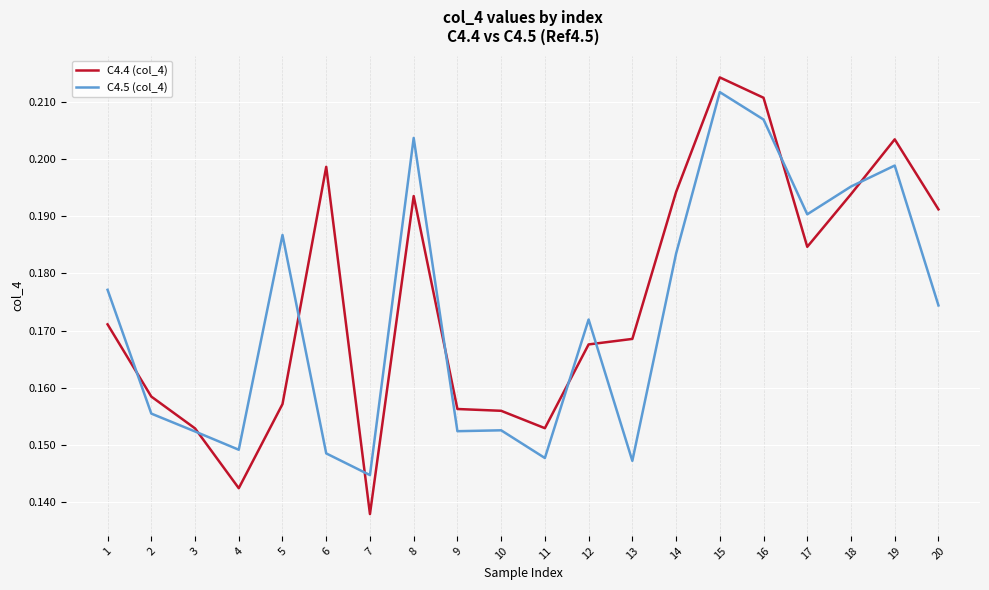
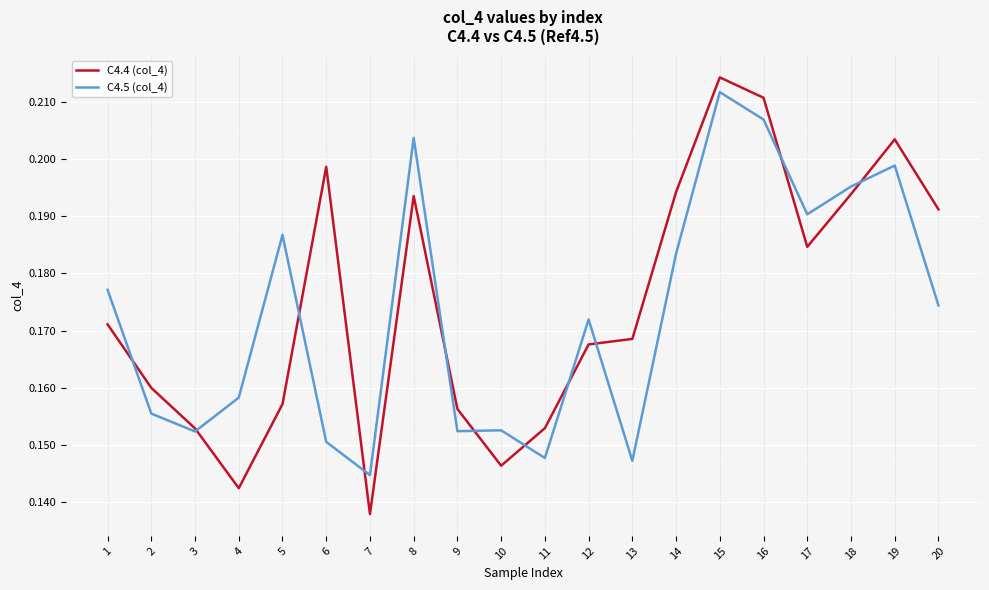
  {
    "C4.4 (col_4)": {
      "1": 0.171,
-     "2": 0.158,
+     "2": 0.160,
      "3": 0.153,
      "4": 0.142,
      "5": 0.157,
      "6": 0.199,
      "7": 0.138,
      "8": 0.194,
      "9": 0.156,
-     "10": 0.156,
+     "10": 0.146,
      "11": 0.153,
      "12": 0.168,
      "13": 0.169,
      "14": 0.194,
      "15": 0.214,
      "16": 0.211,
      "17": 0.185,
      "18": 0.194,
      "19": 0.203,
      "20": 0.191
    },
    "C4.5 (col_4)": {
      "1": 0.177,
      "2": 0.156,
      "3": 0.152,
-     "4": 0.149,
+     "4": 0.158,
      "5": 0.187,
-     "6": 0.149,
+     "6": 0.151,
      "7": 0.145,
      "8": 0.204,
      "9": 0.152,
      "10": 0.153,
      "11": 0.148,
      "12": 0.172,
      "13": 0.147,
      "14": 0.183,
      "15": 0.212,
      "16": 0.207,
      "17": 0.190,
      "18": 0.195,
      "19": 0.199,
      "20": 0.174
    }
  }
